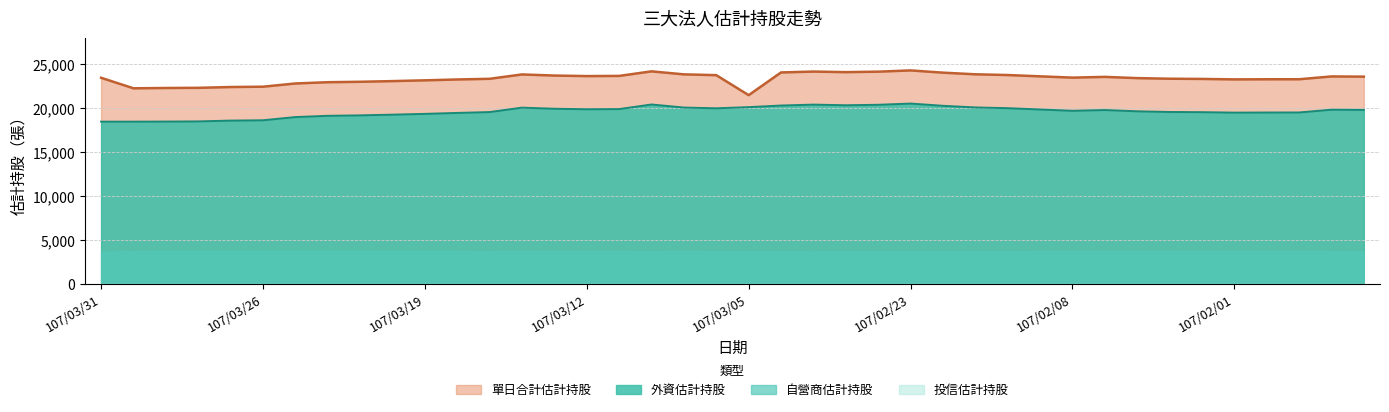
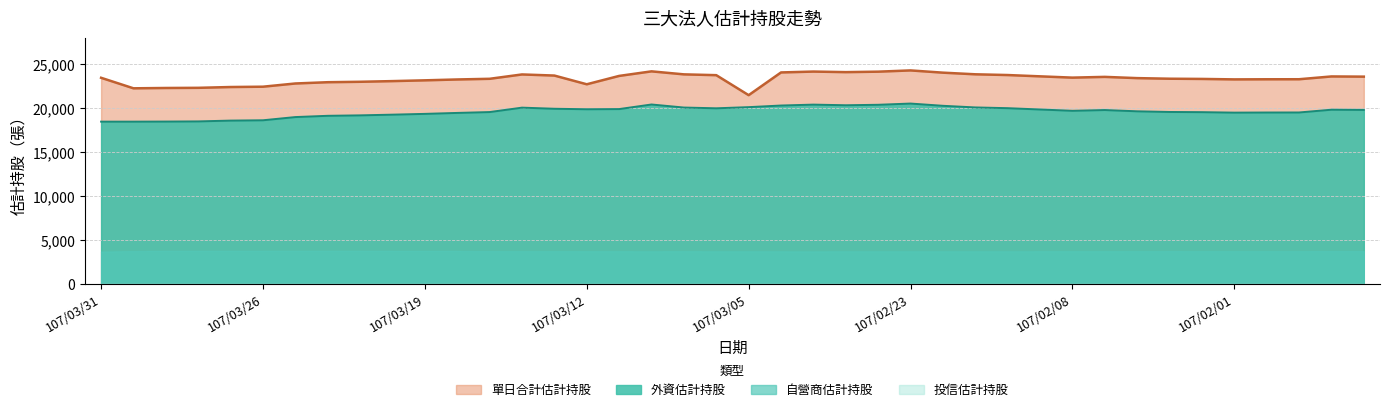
  {
    "單日合計估計持股": {
      "107/03/31": "23,000",
      "107/03/26": "22,000",
      "107/03/19": "23,000",
-     "107/03/12": "24,000",
+     "107/03/12": "23,000",
      "107/03/05": "21,000",
      "107/02/23": "24,000",
      "107/02/08": "23,000",
      "107/02/01": "23,000"
    },
    "投信估計持股": {
      "107/03/31": "0",
      "107/03/26": "0",
      "107/03/19": "0",
      "107/03/12": "0",
      "107/03/05": "0",
      "107/02/23": "0",
      "107/02/08": "0",
      "107/02/01": "0"
    }
  }
